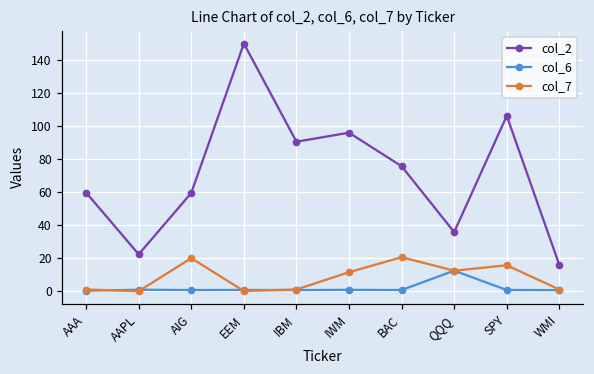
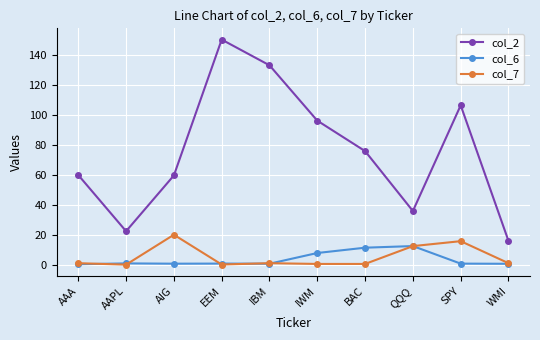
  {
    "col_2": {
      "AAA": 60,
      "AAPL": 22,
      "AIG": 60,
      "EEM": 150,
-     "IBM": 91,
+     "IBM": 133,
      "IWM": 96,
      "BAC": 76,
      "QQQ": 36,
      "SPY": 106,
      "WMI": 16
    },
    "col_6": {
      "AIG": 1,
-     "IWM": 1,
-     "BAC": 1,
+     "IWM": 8,
+     "BAC": 11,
      "SPY": 1
    },
    "col_7": {
      "AIG": 20,
-     "IWM": 12,
-     "BAC": 21,
+     "IWM": 1,
+     "BAC": 1,
      "SPY": 16
    }
  }
